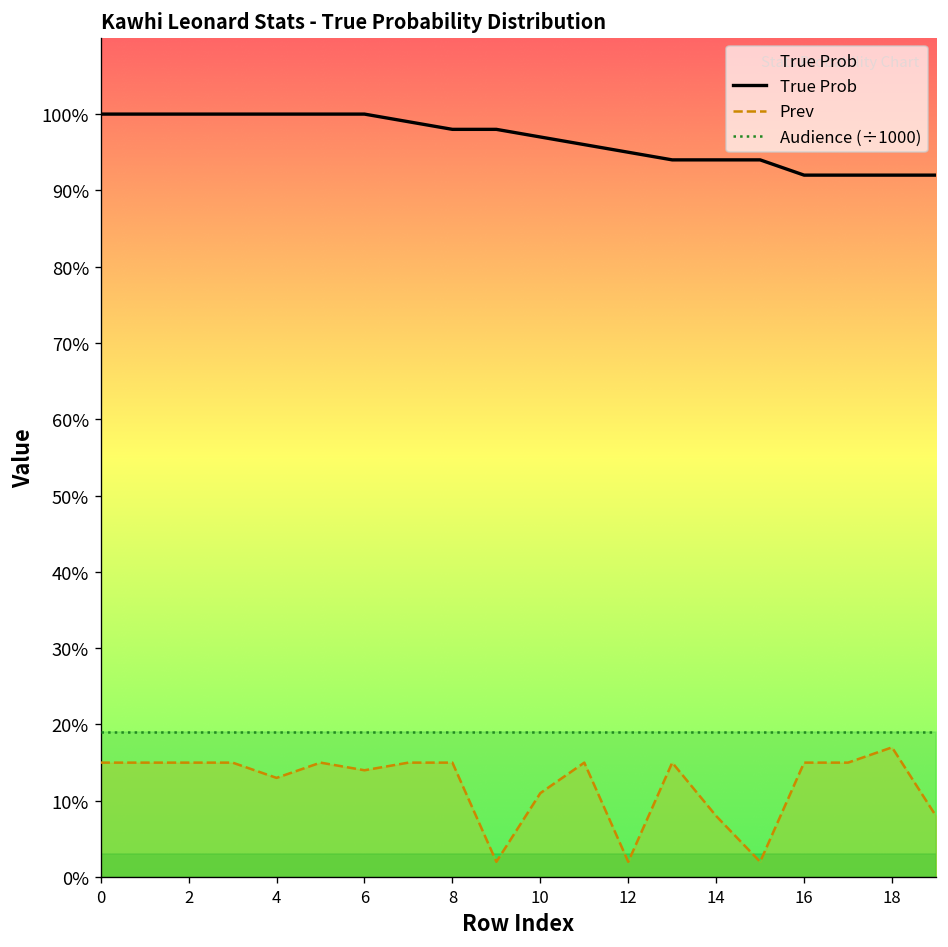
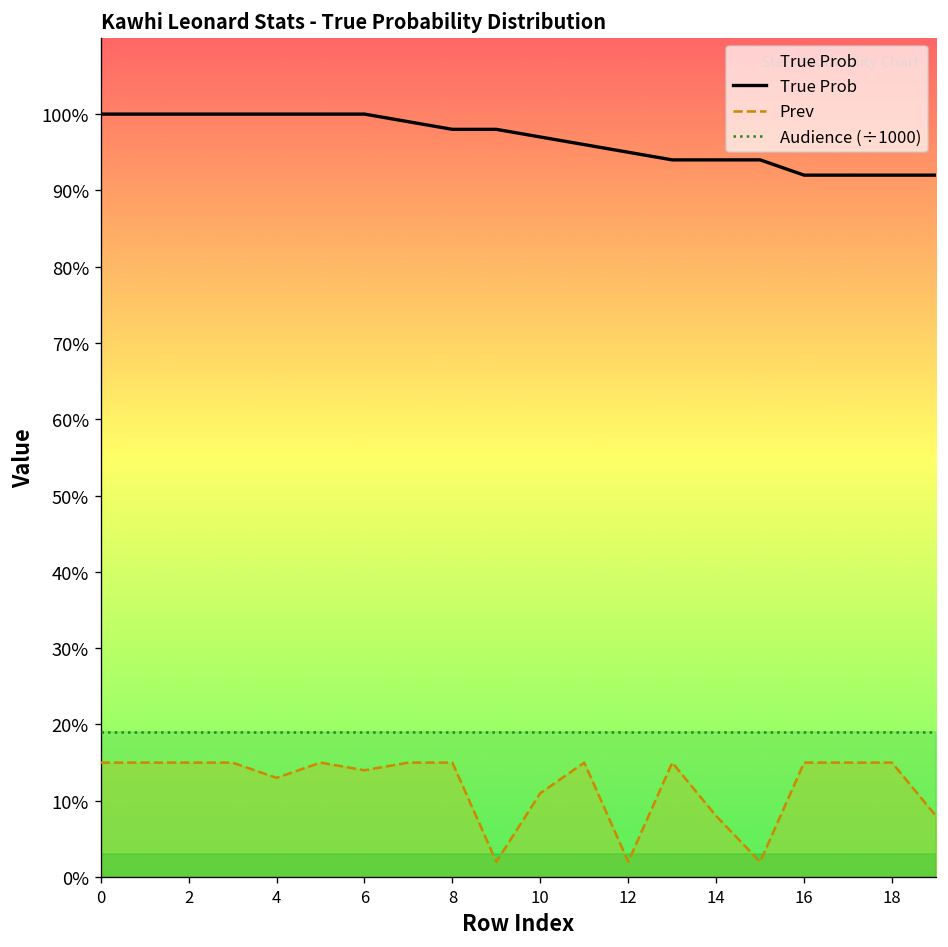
  {
    "Prev": {
      "0": "15%",
      "2": "15%",
      "4": "13%",
      "6": "14%",
      "8": "15%",
      "10": "11%",
      "14": "8%",
      "16": "15%",
-     "18": "17%"
+     "18": "15%"
    },
    "Audience (÷1000)": {
      "0": "19%",
      "2": "19%",
      "4": "19%",
      "6": "19%",
      "8": "19%",
      "10": "19%",
      "12": "19%",
      "14": "19%",
      "16": "19%",
      "18": "19%"
    }
  }
